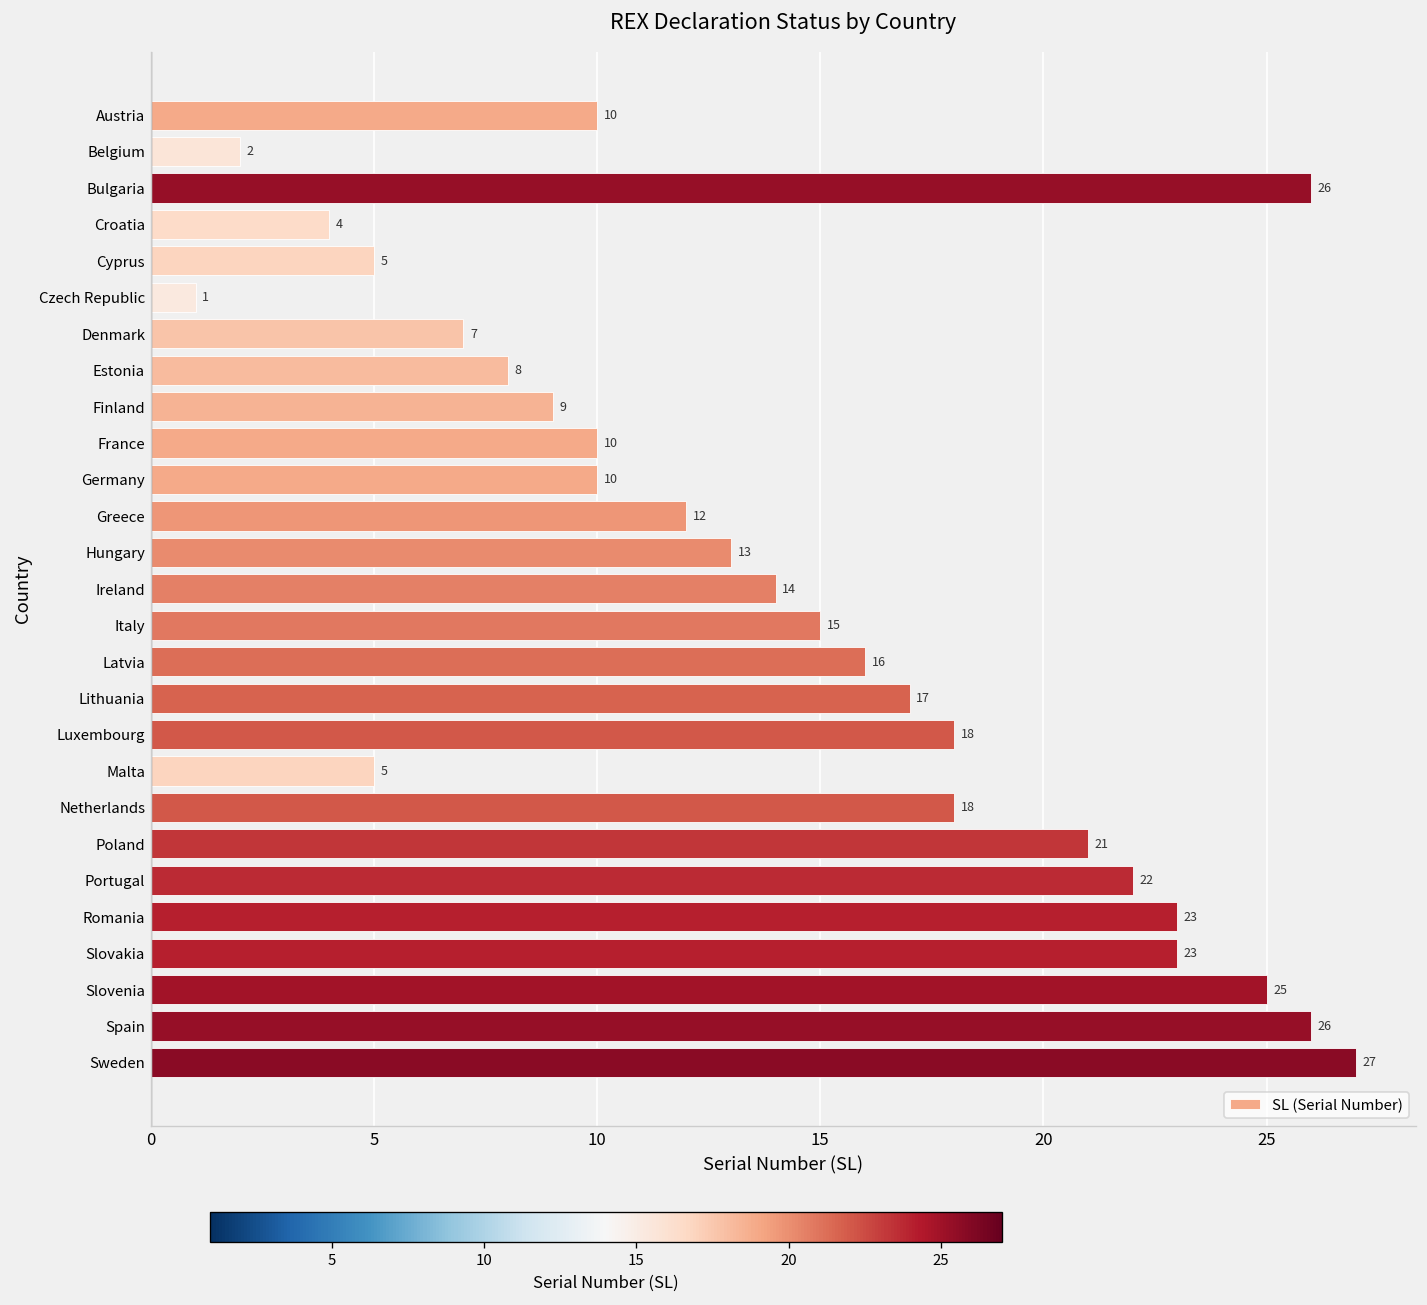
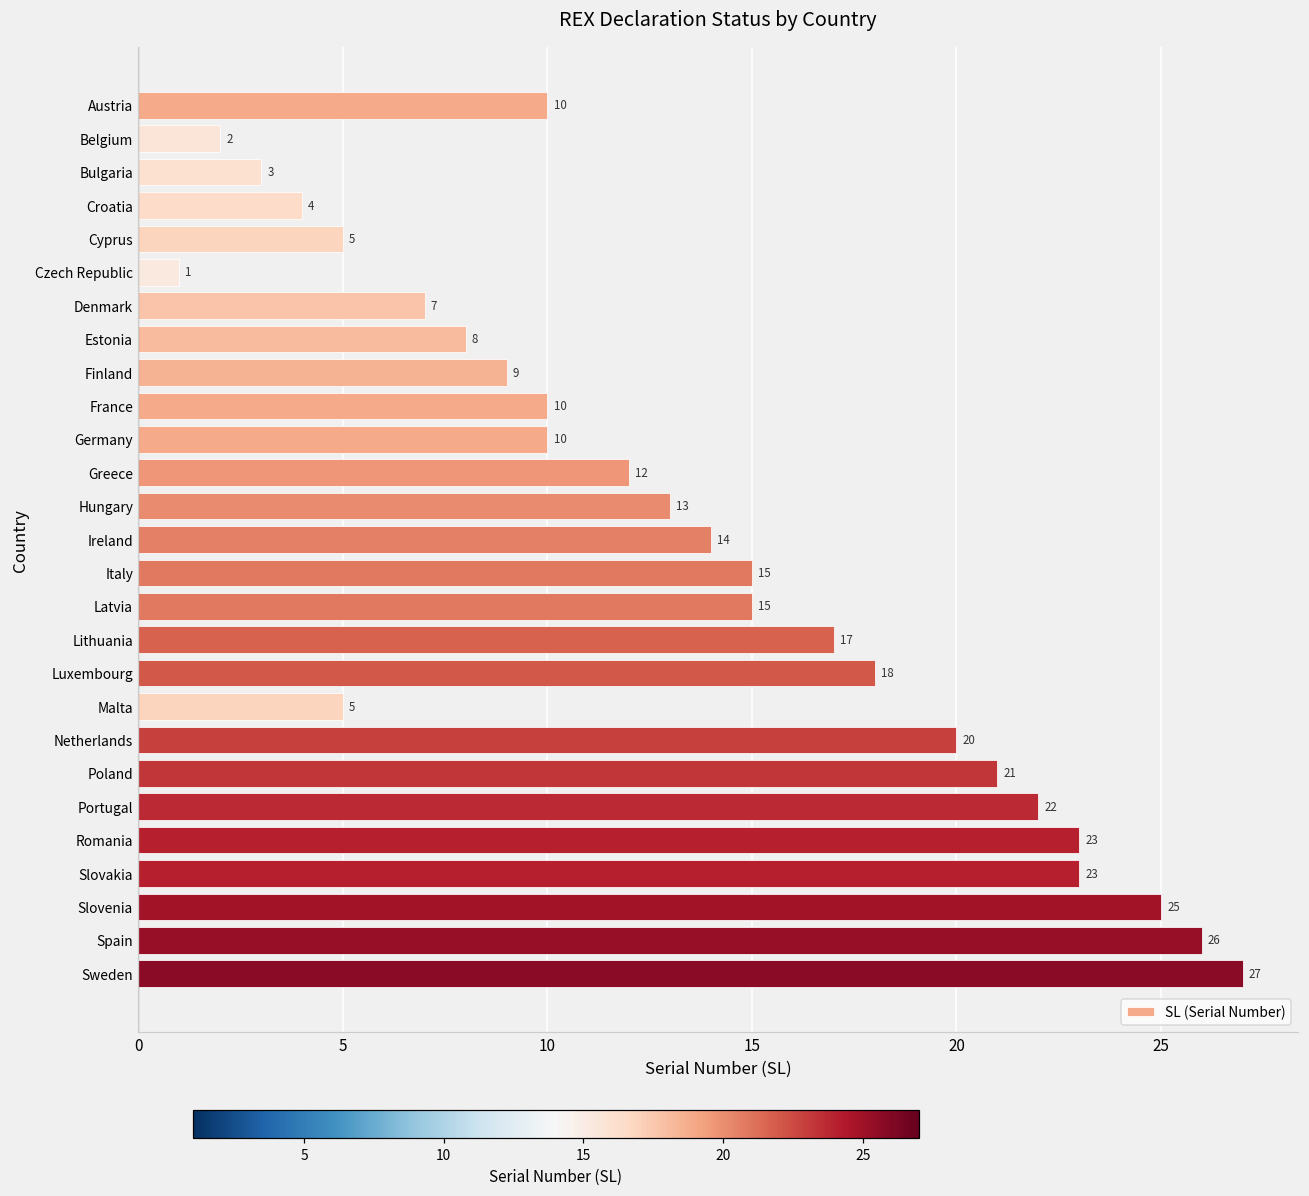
  {
    "Austria": 10,
    "Belgium": 2,
-   "Bulgaria": 26,
+   "Bulgaria": 3,
    "Croatia": 4,
    "Cyprus": 5,
    "Czech Republic": 1,
    "Denmark": 7,
    "Estonia": 8,
    "Finland": 9,
    "France": 10,
    "Germany": 10,
    "Greece": 12,
    "Hungary": 13,
    "Ireland": 14,
    "Italy": 15,
-   "Latvia": 16,
+   "Latvia": 15,
    "Lithuania": 17,
    "Luxembourg": 18,
    "Malta": 5,
-   "Netherlands": 18,
+   "Netherlands": 20,
    "Poland": 21,
    "Portugal": 22,
    "Romania": 23,
    "Slovakia": 23,
    "Slovenia": 25,
    "Spain": 26,
    "Sweden": 27
  }
